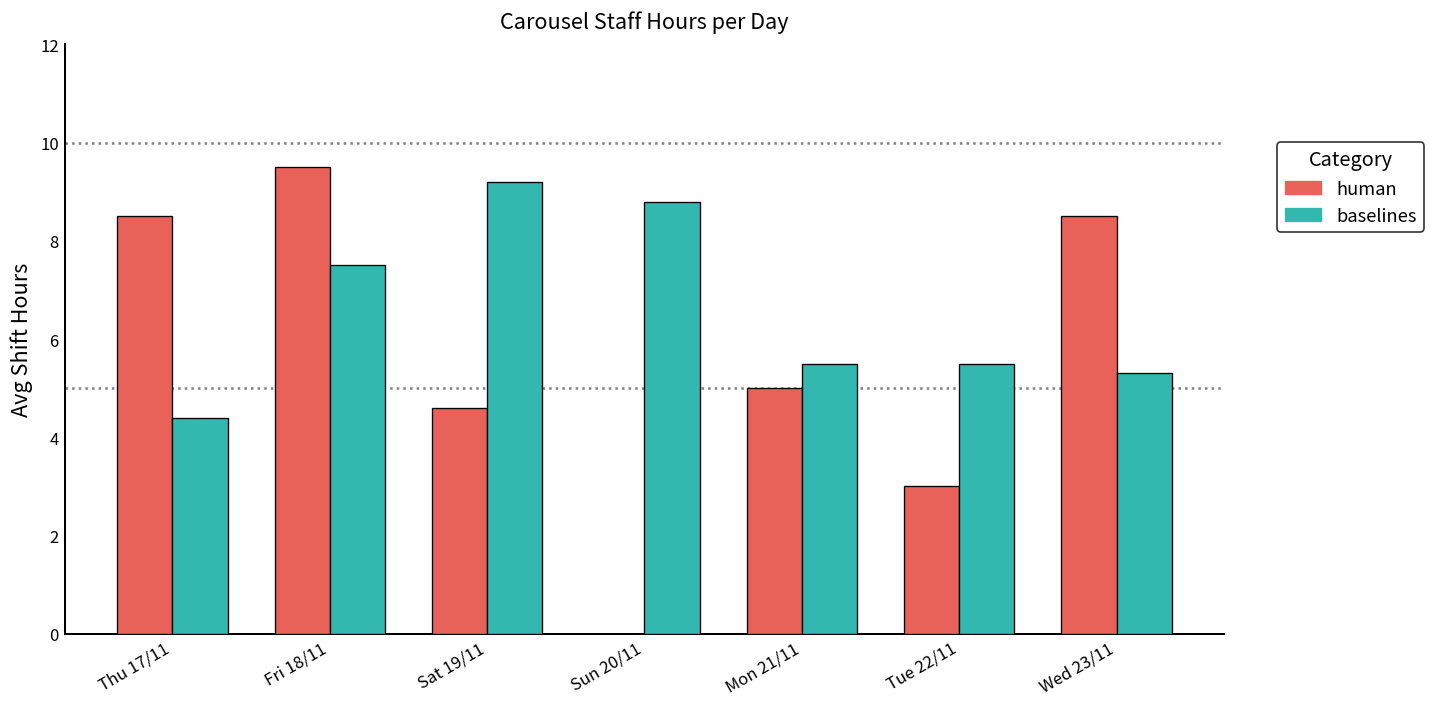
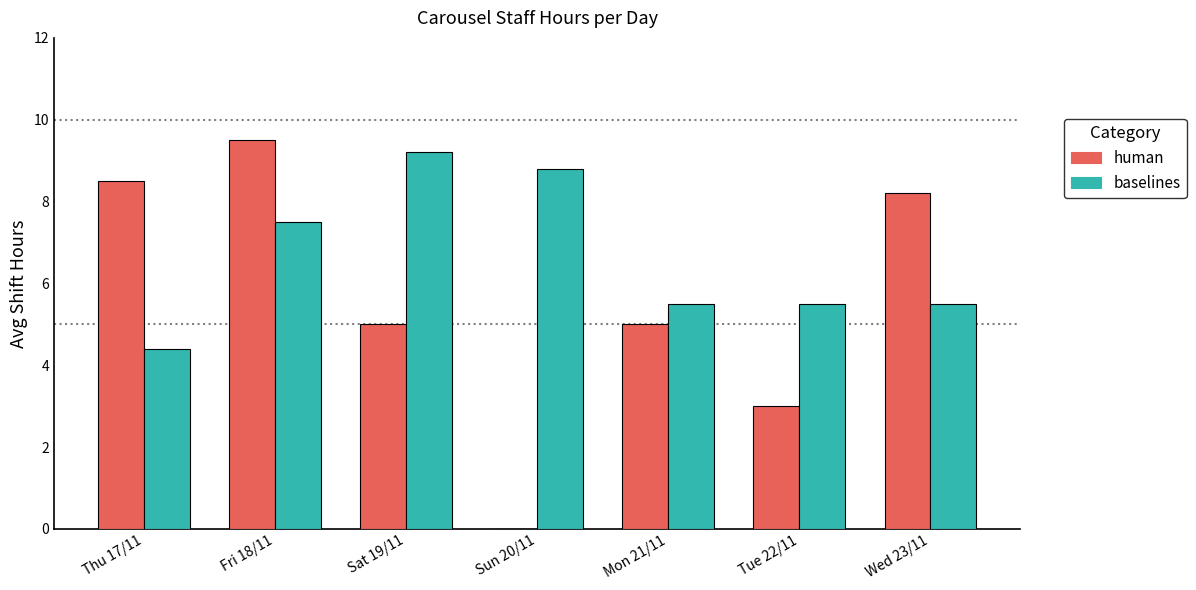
  {
    "human": {
      "Thu 17/11": 8.5,
      "Fri 18/11": 9.5,
-     "Sat 19/11": 4.6,
+     "Sat 19/11": 5.0,
      "Sun 20/11": 0.0,
      "Mon 21/11": 5.0,
      "Tue 22/11": 3.0,
-     "Wed 23/11": 8.5
+     "Wed 23/11": 8.2
    },
    "baselines": {
      "Thu 17/11": 4.4,
      "Fri 18/11": 7.5,
      "Sat 19/11": 9.2,
      "Sun 20/11": 8.8,
      "Mon 21/11": 5.5,
      "Tue 22/11": 5.5,
-     "Wed 23/11": 5.3
+     "Wed 23/11": 5.5
    }
  }
